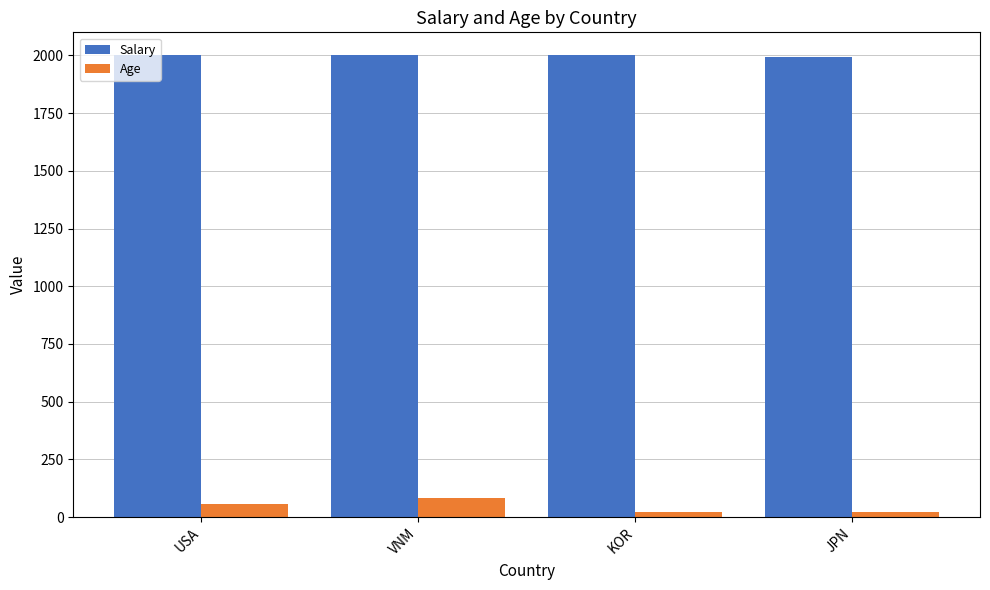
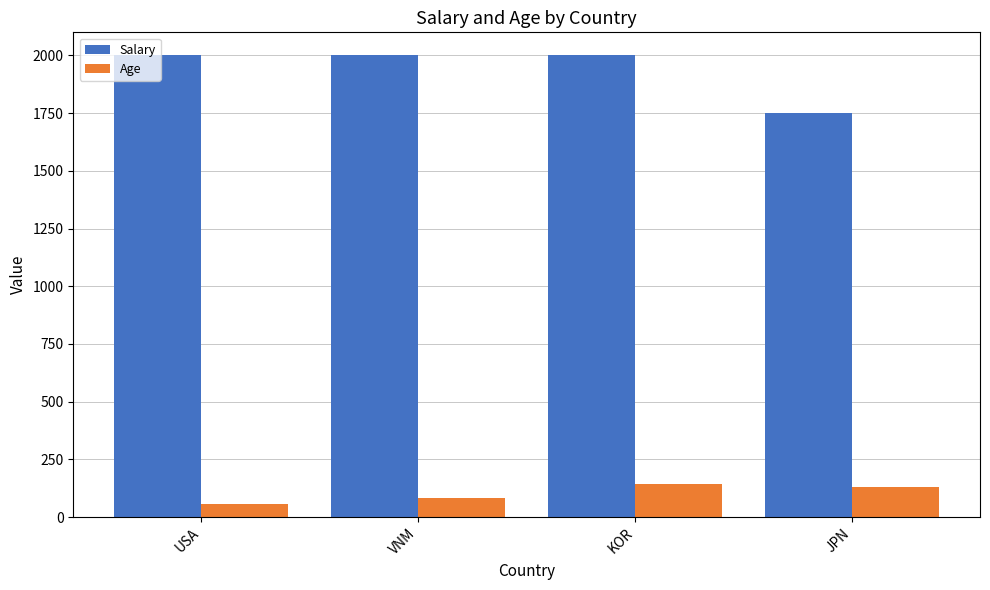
  {
    "Salary": {
      "VNM": 2000,
      "KOR": 2000,
-     "JPN": 1990
+     "JPN": 1750
    },
    "Age": {
      "USA": 60,
      "VNM": 80,
-     "KOR": 20,
-     "JPN": 20
+     "KOR": 140,
+     "JPN": 130
    }
  }
